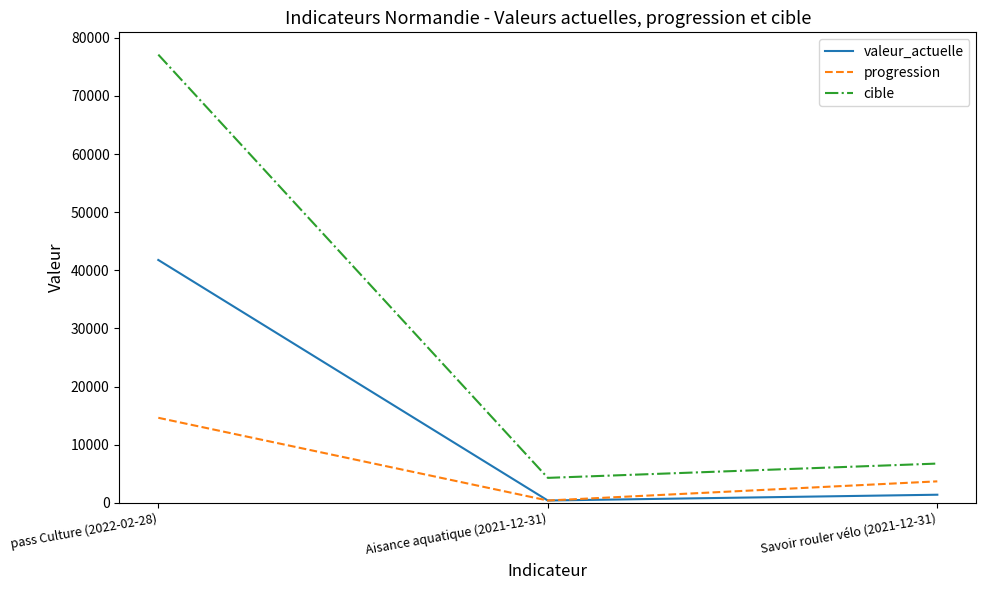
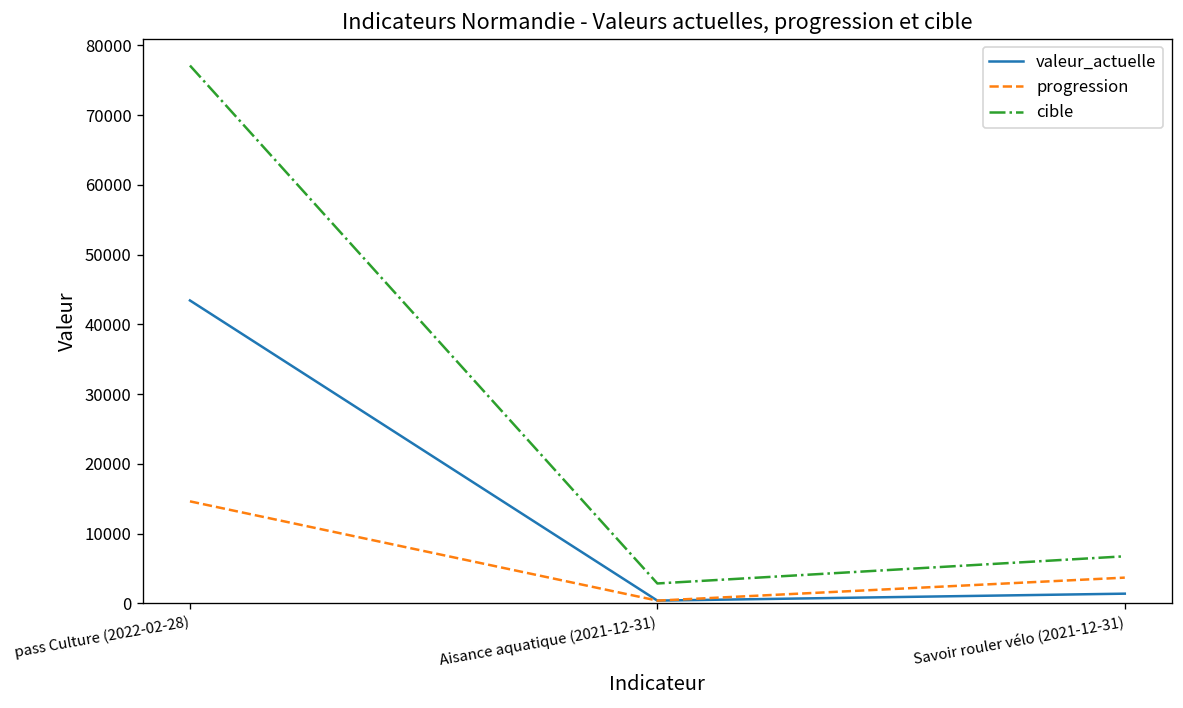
  {
    "valeur_actuelle": {
-     "pass Culture (2022-02-28)": 42000,
+     "pass Culture (2022-02-28)": 43000,
      "Savoir rouler vélo (2021-12-31)": 1000
    },
    "progression": {
      "pass Culture (2022-02-28)": 15000,
      "Savoir rouler vélo (2021-12-31)": 4000
    },
    "cible": {
      "pass Culture (2022-02-28)": 77000,
-     "Aisance aquatique (2021-12-31)": 4000,
+     "Aisance aquatique (2021-12-31)": 3000,
      "Savoir rouler vélo (2021-12-31)": 7000
    }
  }
